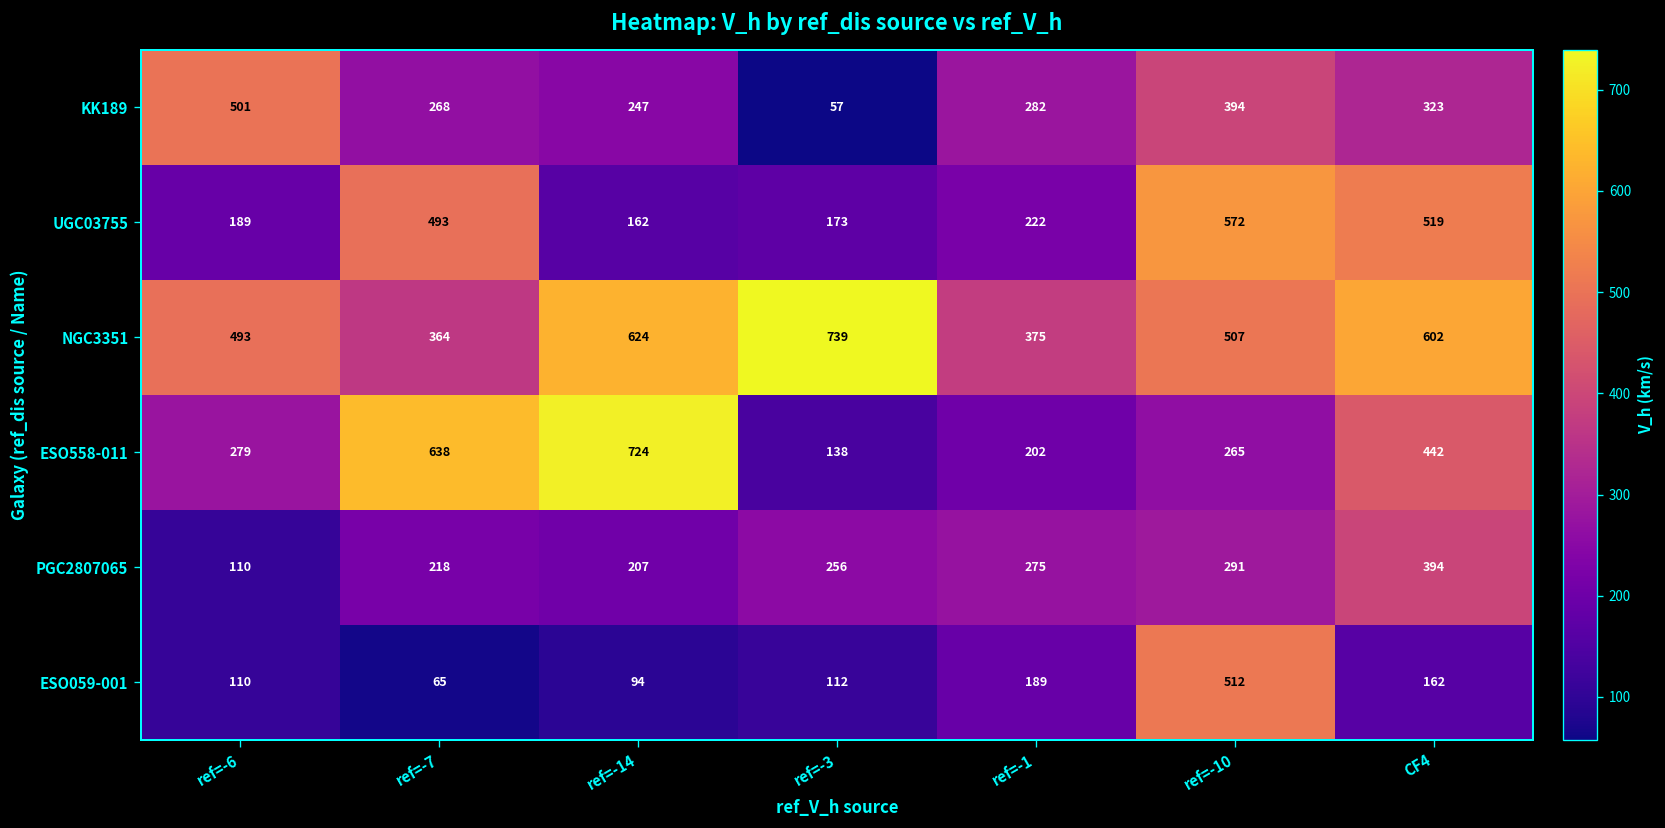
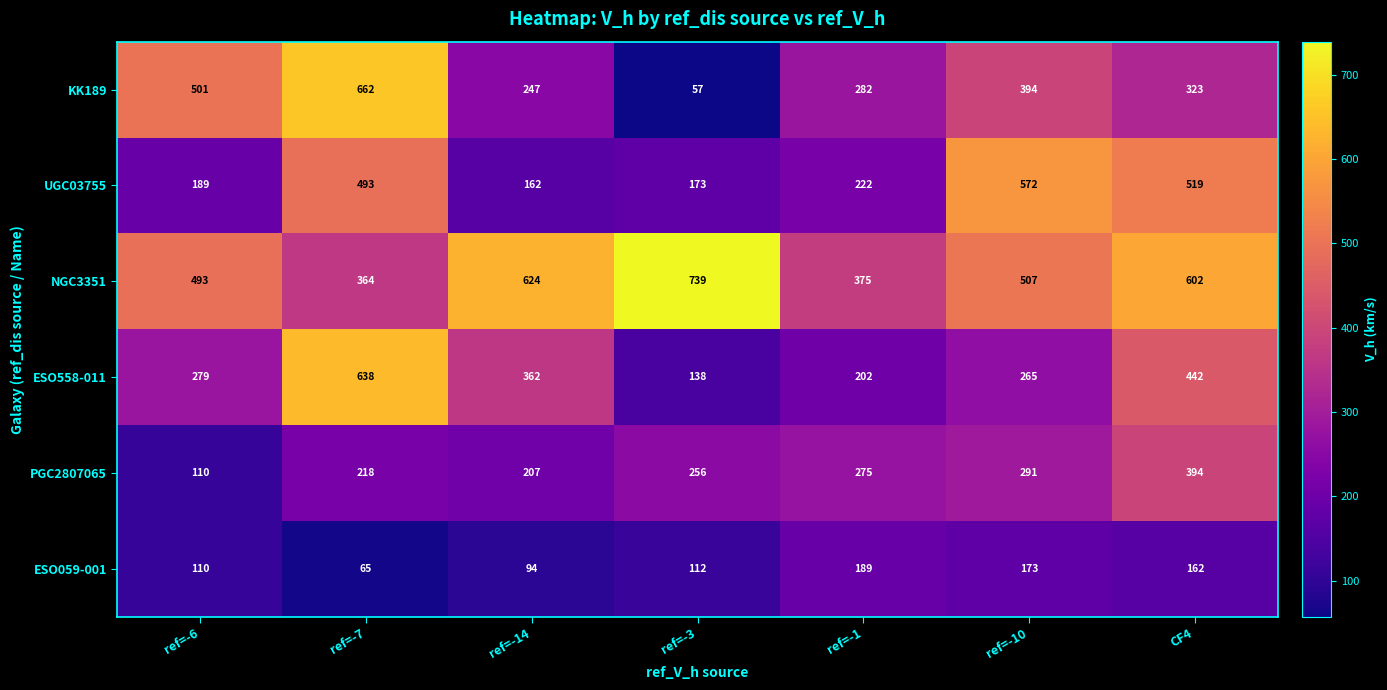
  {
    "KK189": {
      "ref=-6": 501,
-     "ref=-7": 268,
+     "ref=-7": 662,
      "ref=-14": 247,
      "ref=-3": 57,
      "ref=-1": 282,
      "ref=-10": 394,
      "CF4": 323
    },
    "UGC03755": {
      "ref=-6": 189,
      "ref=-7": 493,
      "ref=-14": 162,
      "ref=-3": 173,
      "ref=-1": 222,
      "ref=-10": 572,
      "CF4": 519
    },
    "NGC3351": {
      "ref=-6": 493,
      "ref=-7": 364,
      "ref=-14": 624,
      "ref=-3": 739,
      "ref=-1": 375,
      "ref=-10": 507,
      "CF4": 602
    },
    "ESO558-011": {
      "ref=-6": 279,
      "ref=-7": 638,
-     "ref=-14": 724,
+     "ref=-14": 362,
      "ref=-3": 138,
      "ref=-1": 202,
      "ref=-10": 265,
      "CF4": 442
    },
    "PGC2807065": {
      "ref=-6": 110,
      "ref=-7": 218,
      "ref=-14": 207,
      "ref=-3": 256,
      "ref=-1": 275,
      "ref=-10": 291,
      "CF4": 394
    },
    "ESO059-001": {
      "ref=-6": 110,
      "ref=-7": 65,
      "ref=-14": 94,
      "ref=-3": 112,
      "ref=-1": 189,
-     "ref=-10": 512,
+     "ref=-10": 173,
      "CF4": 162
    }
  }
